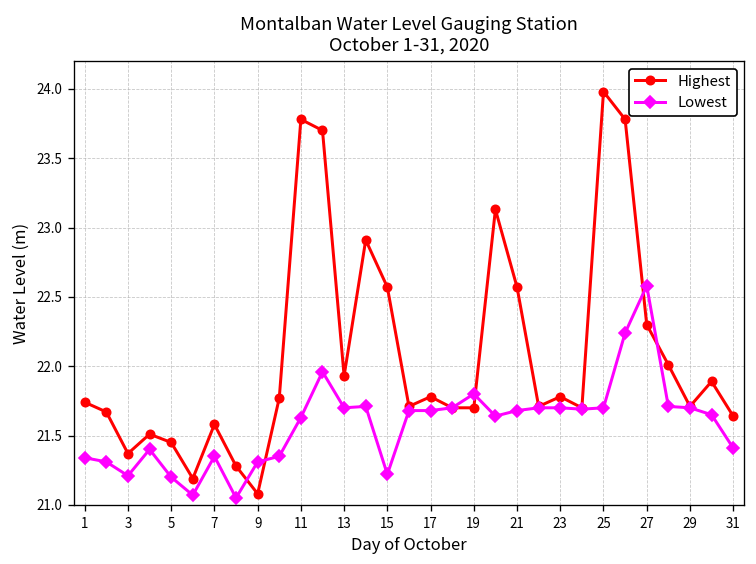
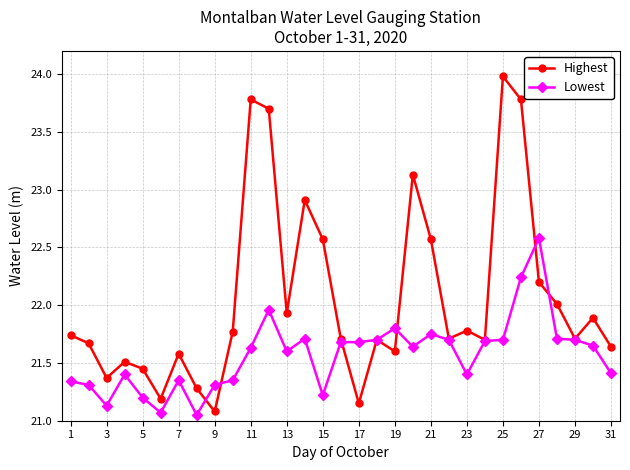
  {
    "Highest": {
      "1": 21.74,
      "3": 21.37,
      "5": 21.45,
      "7": 21.58,
      "9": 21.08,
      "11": 23.78,
      "13": 21.93,
      "15": 22.57,
-     "17": 21.78,
-     "19": 21.7,
+     "17": 21.15,
+     "19": 21.6,
      "21": 22.57,
      "23": 21.78,
      "25": 23.98,
-     "27": 22.3,
+     "27": 22.2,
      "31": 21.64
    },
    "Lowest": {
      "1": 21.34,
-     "3": 21.21,
+     "3": 21.13,
      "5": 21.20,
      "7": 21.35,
      "9": 21.31,
      "11": 21.63,
-     "13": 21.7,
+     "13": 21.6,
      "15": 21.22,
      "17": 21.68,
      "19": 21.80,
-     "21": 21.68,
-     "23": 21.7,
+     "21": 21.75,
+     "23": 21.4,
      "25": 21.70,
      "27": 22.58,
      "31": 21.41
    }
  }
